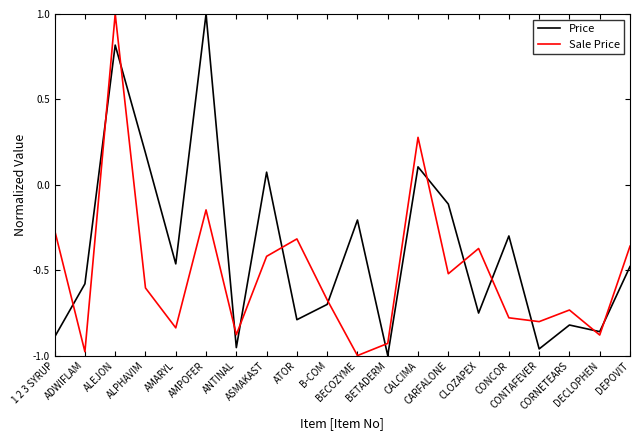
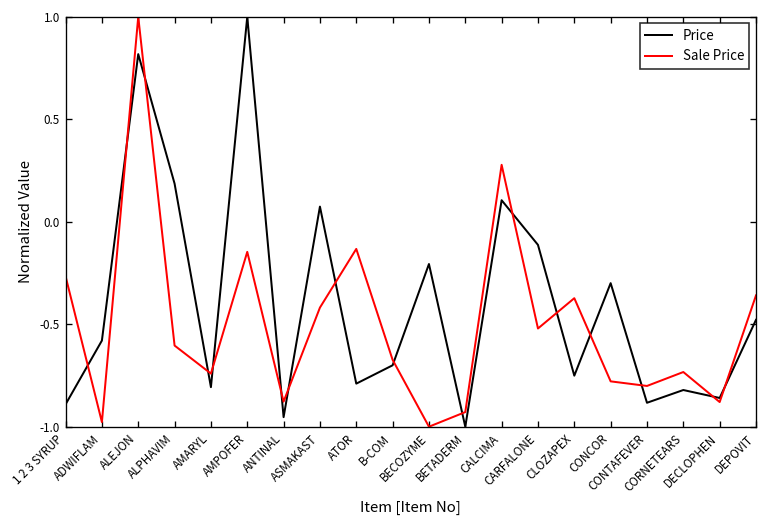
  {
    "Price": {
      "1 2 3 SYRUP": -0.89,
      "ADWIFLAM": -0.58,
      "ALEJON": 0.82,
      "ALPHAVIM": 0.19,
-     "AMARYL": -0.46,
+     "AMARYL": -0.81,
      "AMPOFER": 1.00,
      "ANTINAL": -0.95,
      "ASMAKAST": 0.07,
      "ATOR": -0.79,
      "B-COM": -0.70,
      "BECOZYME": -0.21,
      "BETADERM": -1.00,
      "CALCIMA": 0.11,
      "CARFALONE": -0.11,
      "CLOZAPEX": -0.75,
      "CONCOR": -0.30,
-     "CONTAFEVER": -0.96,
+     "CONTAFEVER": -0.88,
      "CORNETEARS": -0.82,
      "DECLOPHEN": -0.86,
      "DEPOVIT": -0.48
    },
    "Sale Price": {
      "1 2 3 SYRUP": -0.27,
      "ADWIFLAM": -0.98,
      "ALEJON": 1.00,
      "ALPHAVIM": -0.60,
-     "AMARYL": -0.84,
+     "AMARYL": -0.74,
      "AMPOFER": -0.15,
      "ANTINAL": -0.88,
      "ASMAKAST": -0.42,
-     "ATOR": -0.32,
+     "ATOR": -0.13,
      "B-COM": -0.67,
      "BECOZYME": -1.00,
      "BETADERM": -0.93,
      "CALCIMA": 0.28,
      "CARFALONE": -0.52,
      "CLOZAPEX": -0.37,
      "CONCOR": -0.78,
      "CONTAFEVER": -0.80,
      "CORNETEARS": -0.73,
      "DECLOPHEN": -0.88,
      "DEPOVIT": -0.36
    }
  }
